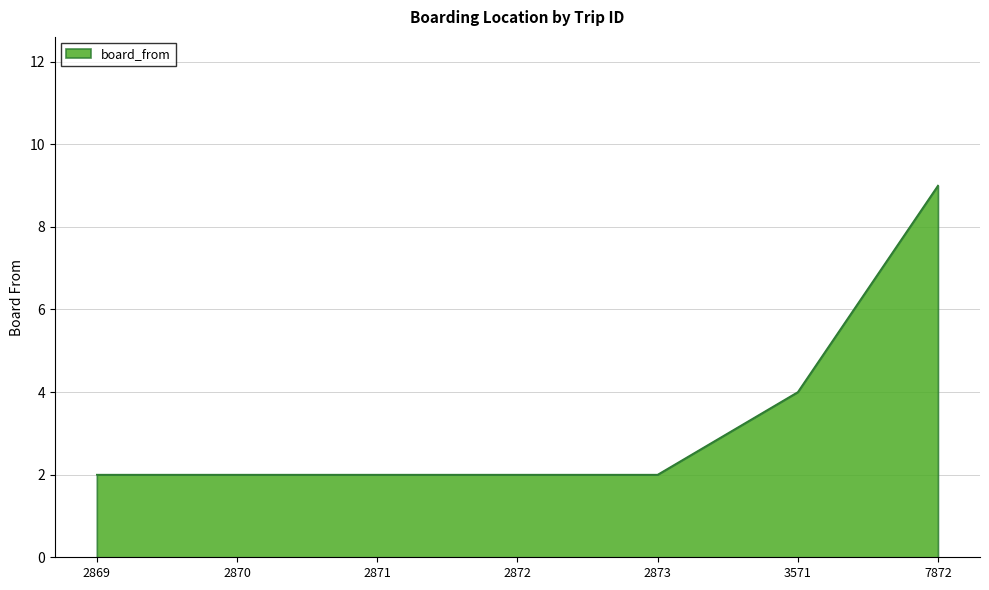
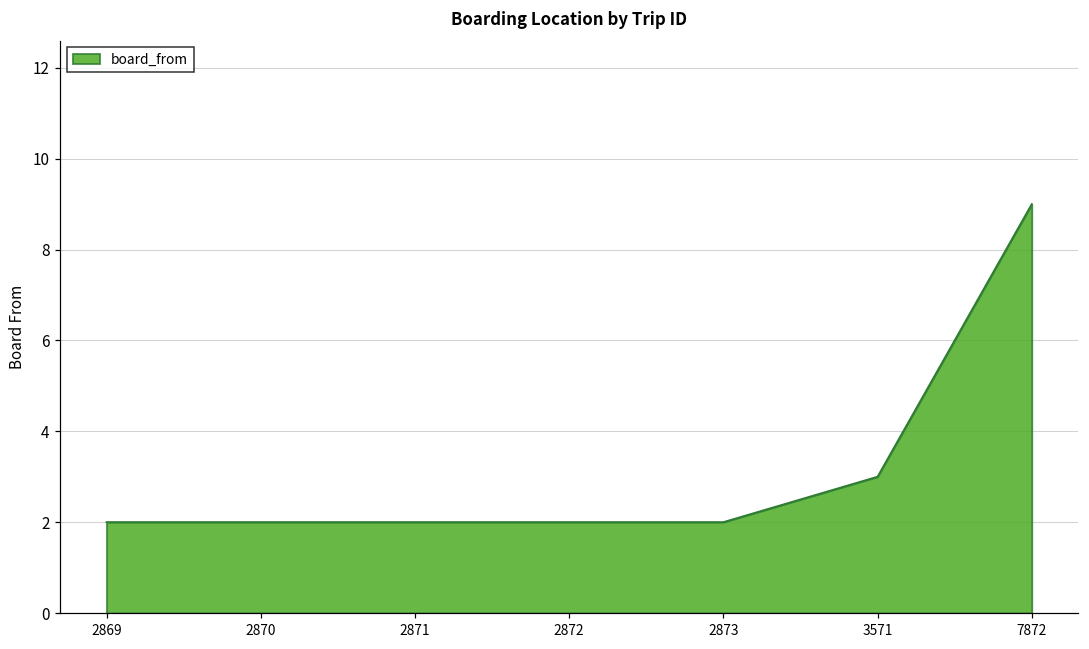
  {
    "2869": 2,
    "2870": 2,
    "2871": 2,
    "2872": 2,
    "2873": 2,
-   "3571": 4,
+   "3571": 3,
    "7872": 9
  }
